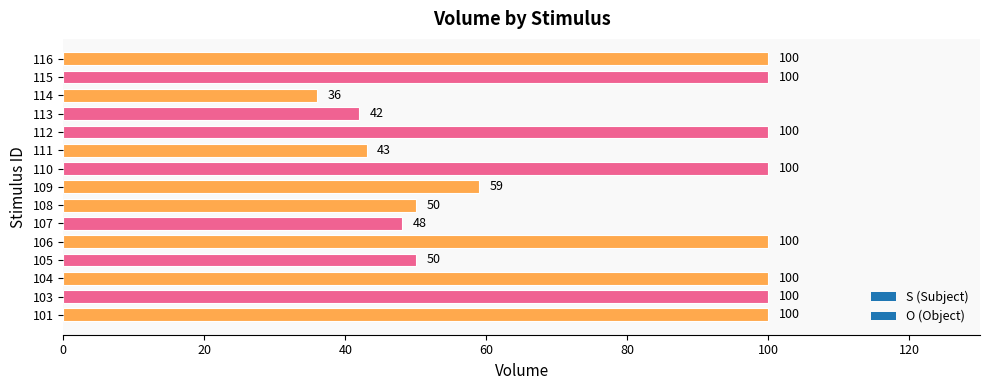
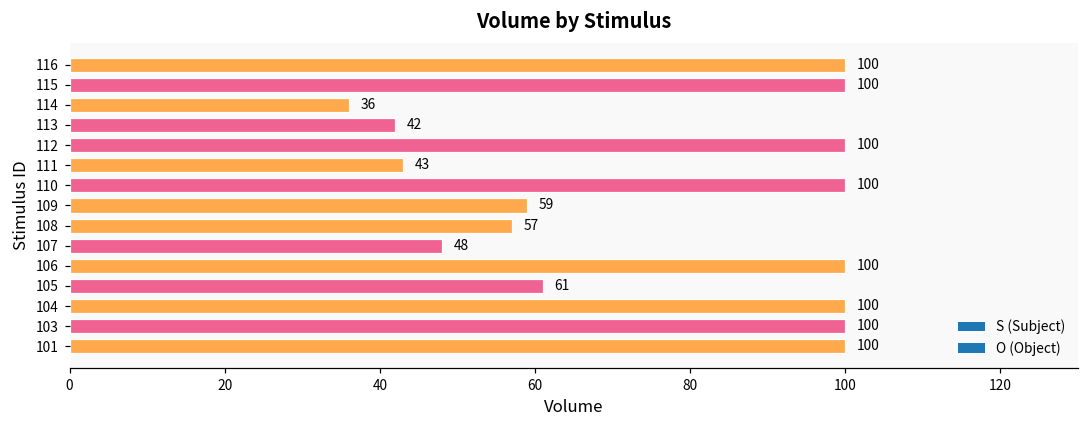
  {
    "116": 100,
    "115": 100,
    "114": 36,
    "113": 42,
    "112": 100,
    "111": 43,
    "110": 100,
    "109": 59,
-   "108": 50,
+   "108": 57,
    "107": 48,
    "106": 100,
-   "105": 50,
+   "105": 61,
    "104": 100,
    "103": 100,
    "101": 100
  }
